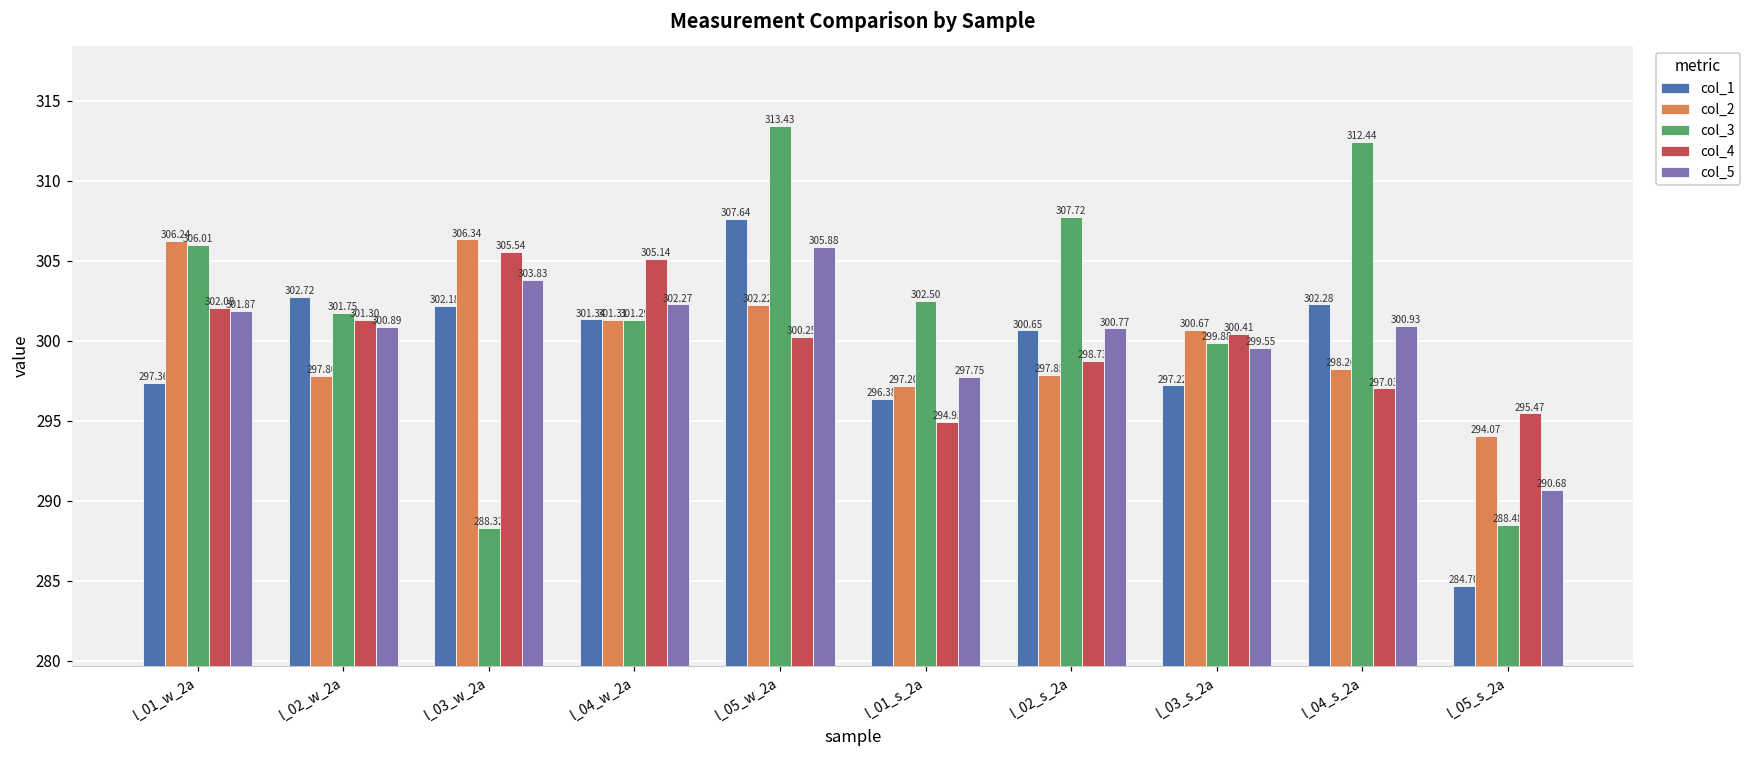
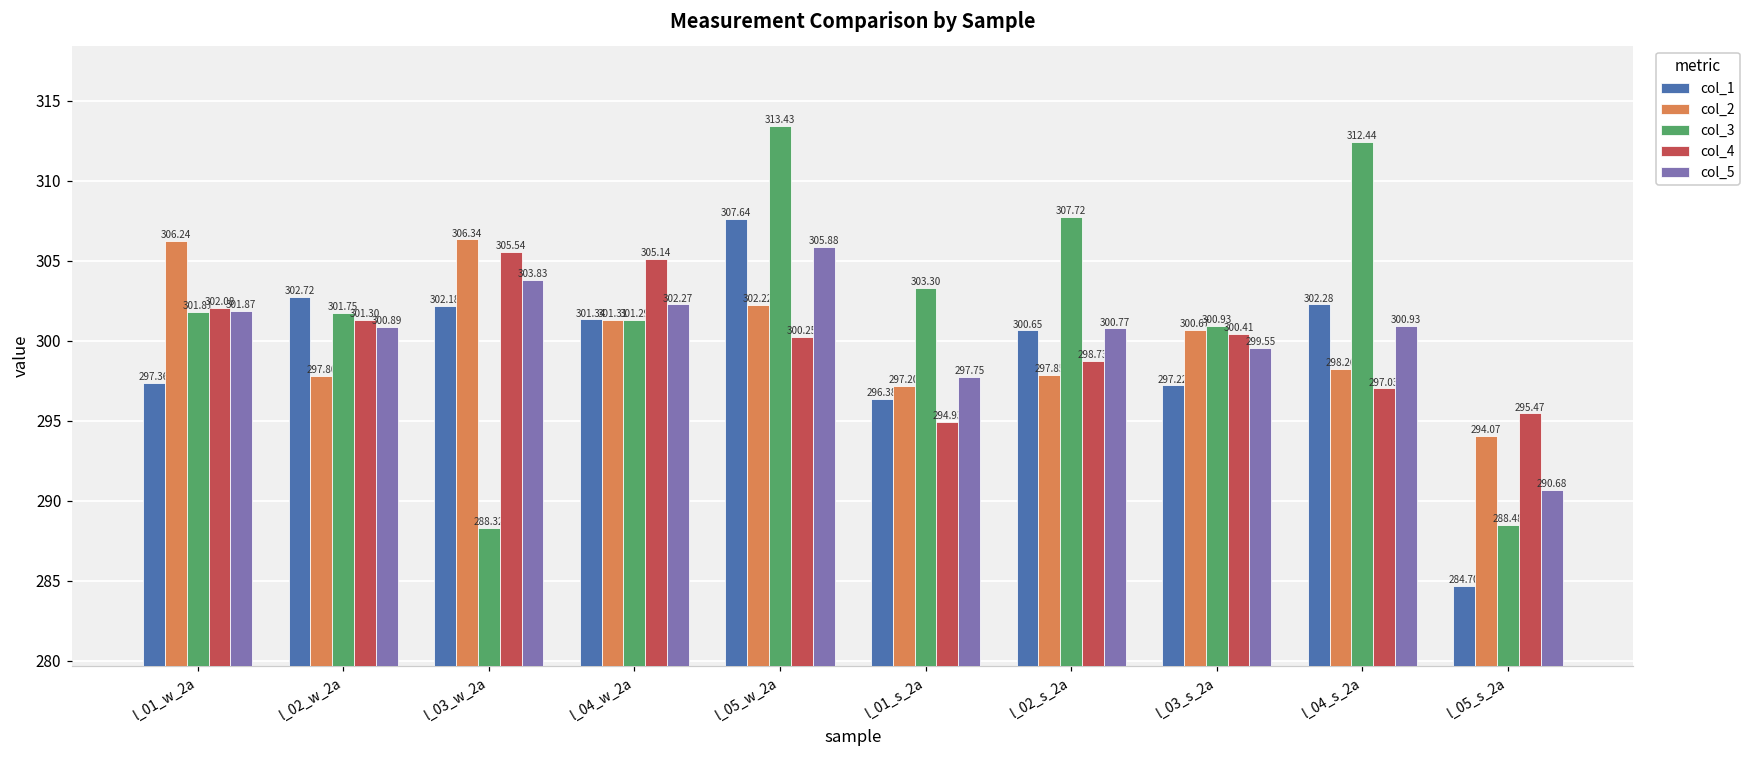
  {
    "col_3": {
-     "l_01_w_2a": 306.01,
+     "l_01_w_2a": 301.81,
      "l_02_w_2a": 301.75,
      "l_03_w_2a": 288.32,
      "l_05_w_2a": 313.43,
-     "l_01_s_2a": 302.50,
+     "l_01_s_2a": 303.30,
      "l_02_s_2a": 307.72,
-     "l_03_s_2a": 299.88,
+     "l_03_s_2a": 300.93,
      "l_04_s_2a": 312.44,
      "l_05_s_2a": 288.48
    }
  }
